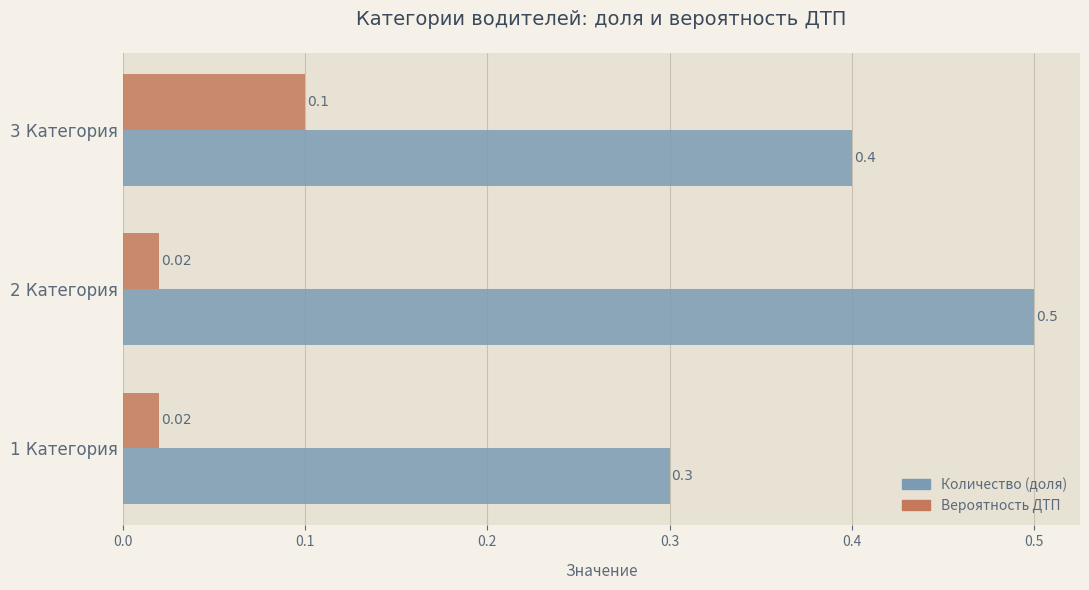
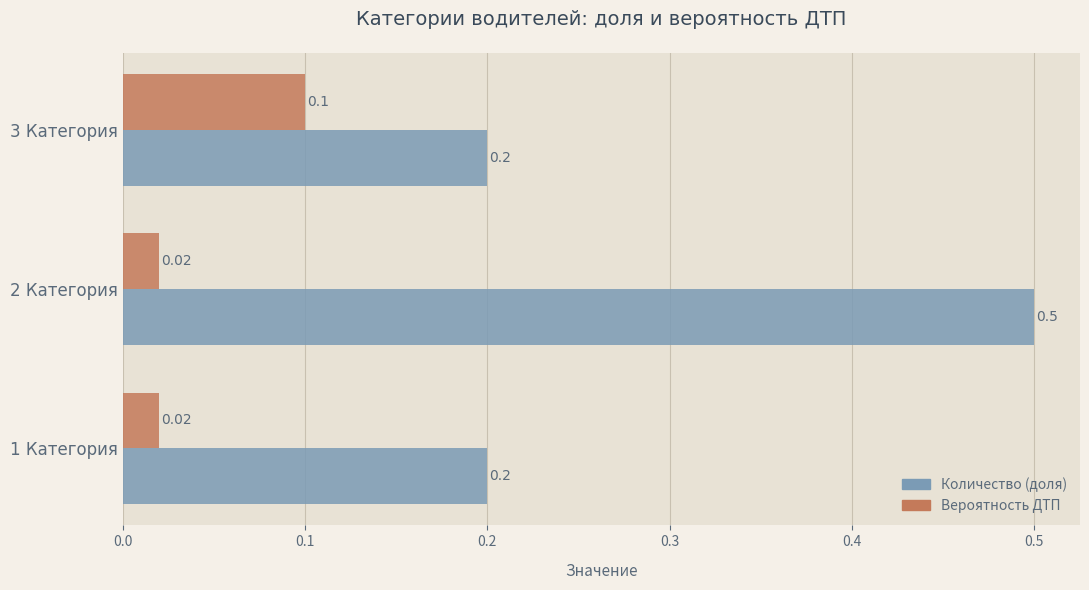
  {
    "Количество (доля)": {
-     "3 Категория": 0.4,
+     "3 Категория": 0.2,
      "2 Категория": 0.5,
-     "1 Категория": 0.3
+     "1 Категория": 0.2
    },
    "Вероятность ДТП": {
      "3 Категория": 0.1,
      "2 Категория": 0.02,
      "1 Категория": 0.02
    }
  }
